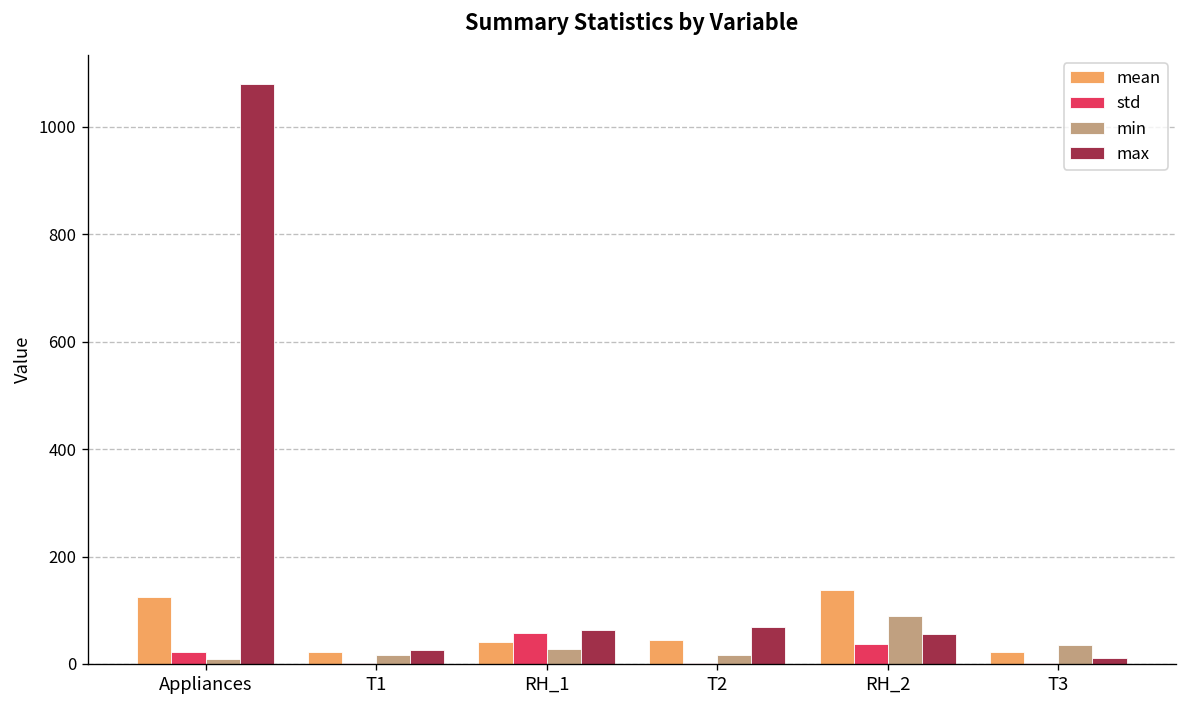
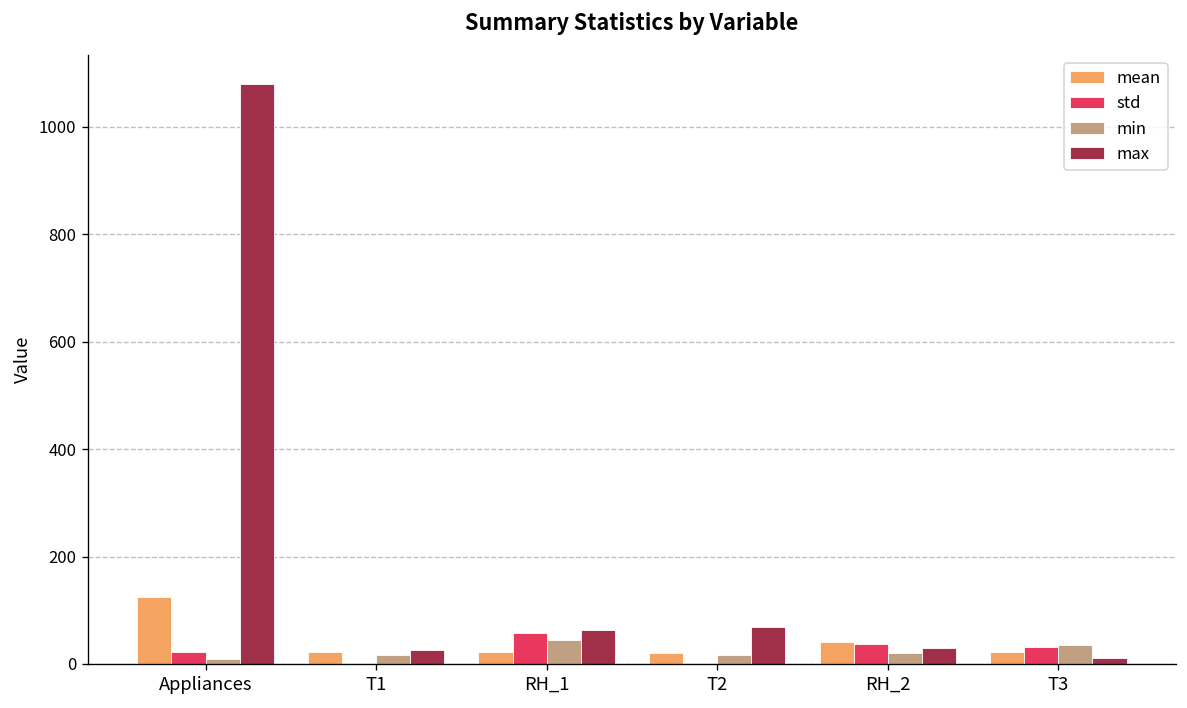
  {
    "mean": {
      "Appliances": 130,
      "T1": 20,
-     "RH_1": 40,
-     "T2": 40,
-     "RH_2": 140,
+     "RH_1": 20,
+     "T2": 20,
+     "RH_2": 40,
      "T3": 20
    },
    "std": {
      "Appliances": 20,
      "RH_1": 60,
      "RH_2": 40,
-     "T3": 0
+     "T3": 30
    },
    "min": {
      "Appliances": 10,
      "T1": 20,
-     "RH_1": 30,
+     "RH_1": 50,
      "T2": 20,
-     "RH_2": 90,
+     "RH_2": 20,
      "T3": 40
    },
    "max": {
      "Appliances": 1080,
      "T1": 30,
      "RH_1": 60,
      "T2": 70,
-     "RH_2": 60,
+     "RH_2": 30,
      "T3": 10
    }
  }
